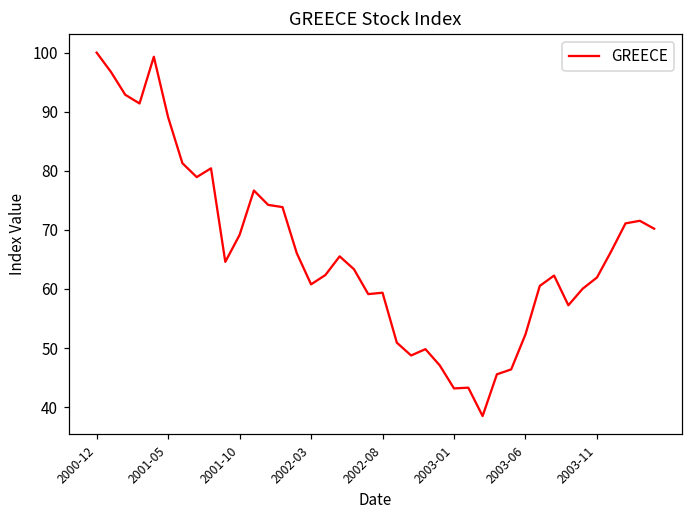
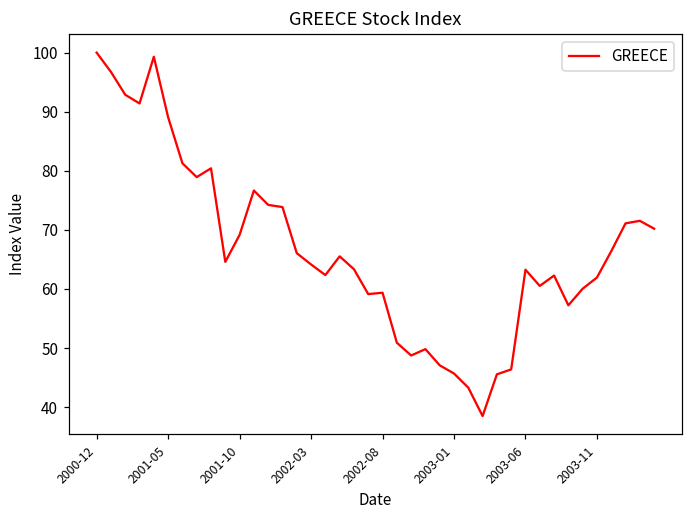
  {
    "2000-12": 100,
    "2001-05": 89,
    "2001-10": 69,
-   "2002-03": 61,
+   "2002-03": 64,
    "2002-08": 59,
-   "2003-01": 43,
-   "2003-06": 52,
+   "2003-01": 46,
+   "2003-06": 63,
    "2003-11": 62
  }
